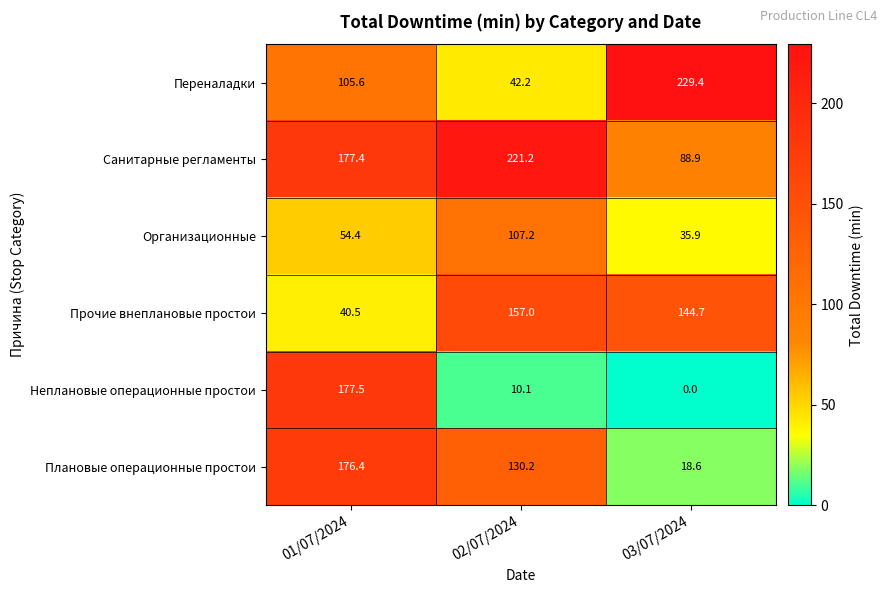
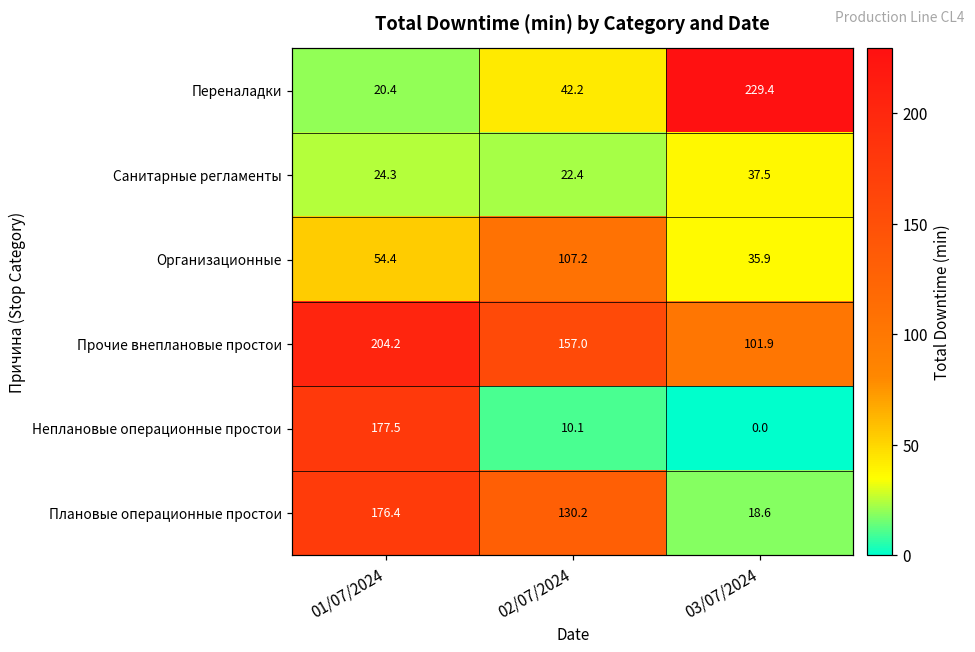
  {
    "Переналадки": {
-     "01/07/2024": 105.6,
+     "01/07/2024": 20.4,
      "02/07/2024": 42.2,
      "03/07/2024": 229.4
    },
    "Санитарные регламенты": {
-     "01/07/2024": 177.4,
-     "02/07/2024": 221.2,
-     "03/07/2024": 88.9
+     "01/07/2024": 24.3,
+     "02/07/2024": 22.4,
+     "03/07/2024": 37.5
    },
    "Организационные": {
      "01/07/2024": 54.4,
      "02/07/2024": 107.2,
      "03/07/2024": 35.9
    },
    "Прочие внеплановые простои": {
-     "01/07/2024": 40.5,
+     "01/07/2024": 204.2,
      "02/07/2024": 157.0,
-     "03/07/2024": 144.7
+     "03/07/2024": 101.9
    },
    "Неплановые операционные простои": {
      "01/07/2024": 177.5,
      "02/07/2024": 10.1,
      "03/07/2024": 0.0
    },
    "Плановые операционные простои": {
      "01/07/2024": 176.4,
      "02/07/2024": 130.2,
      "03/07/2024": 18.6
    }
  }
